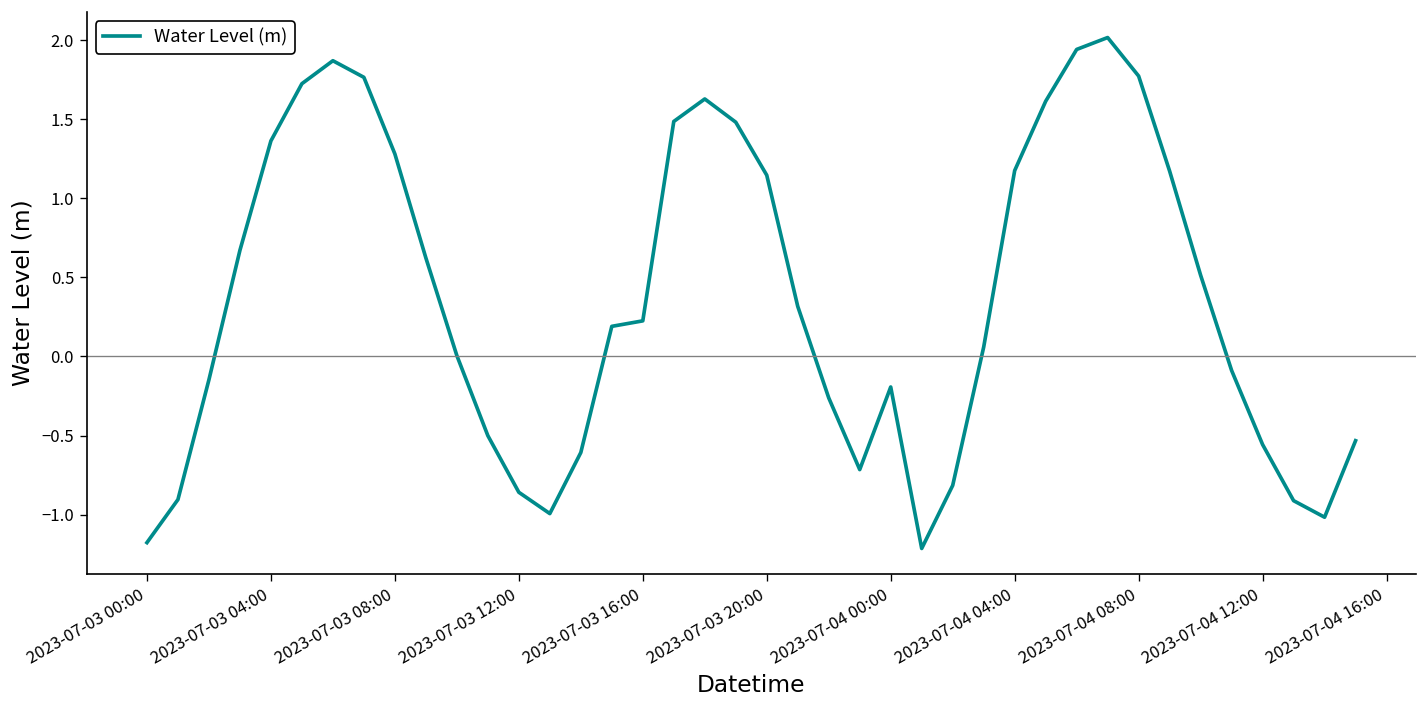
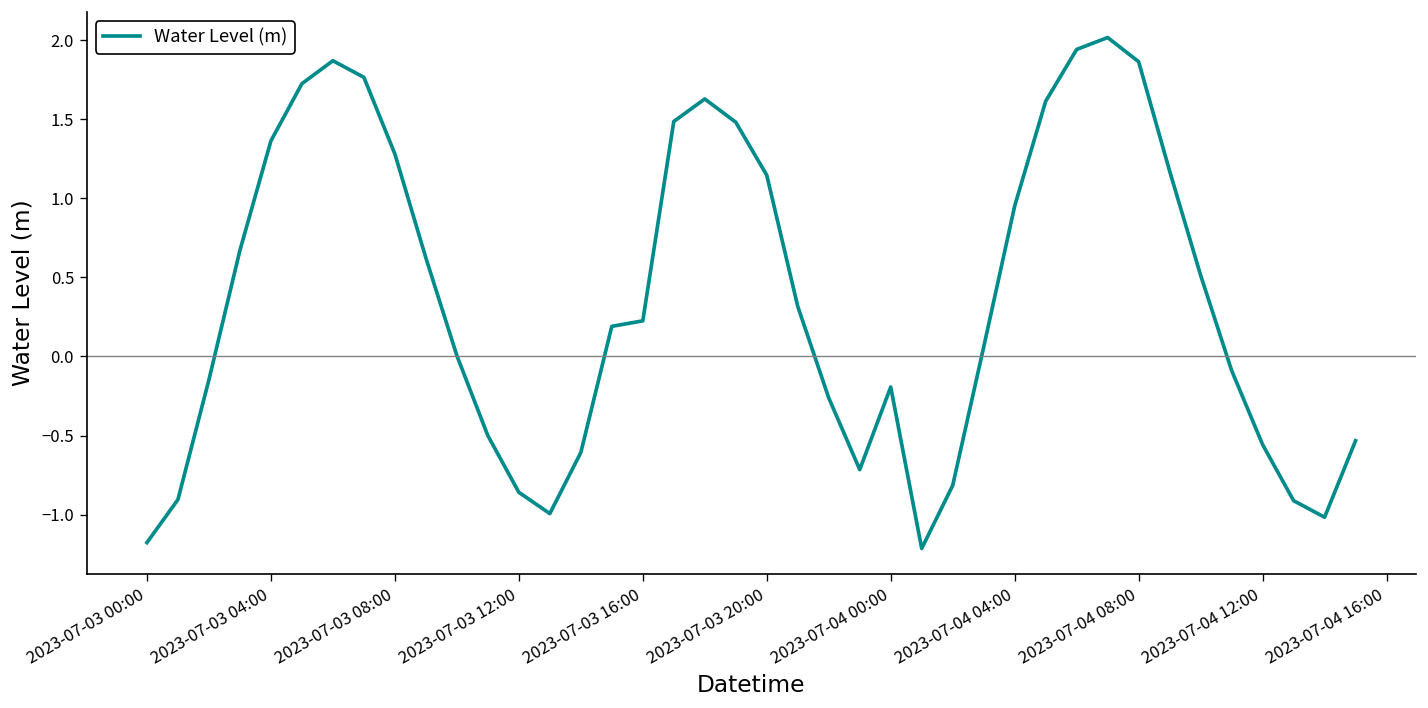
  {
    "2023-07-03 00:00": -1.18,
    "2023-07-03 04:00": 1.36,
    "2023-07-03 08:00": 1.28,
    "2023-07-03 12:00": -0.86,
    "2023-07-03 16:00": 0.22,
    "2023-07-03 20:00": 1.15,
    "2023-07-04 00:00": -0.19,
-   "2023-07-04 04:00": 1.17,
-   "2023-07-04 08:00": 1.77,
+   "2023-07-04 04:00": 0.95,
+   "2023-07-04 08:00": 1.86,
    "2023-07-04 12:00": -0.56
  }
